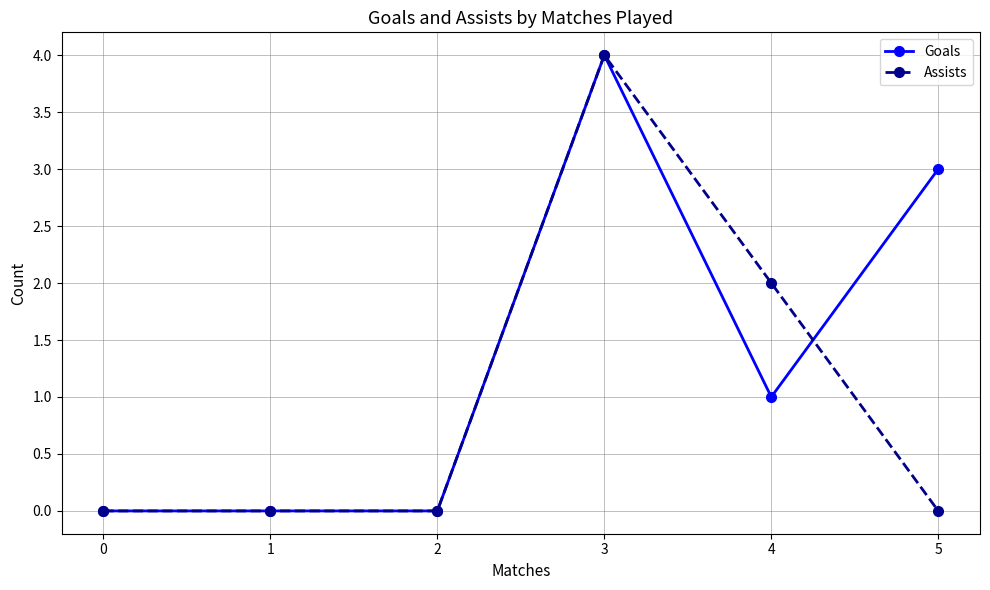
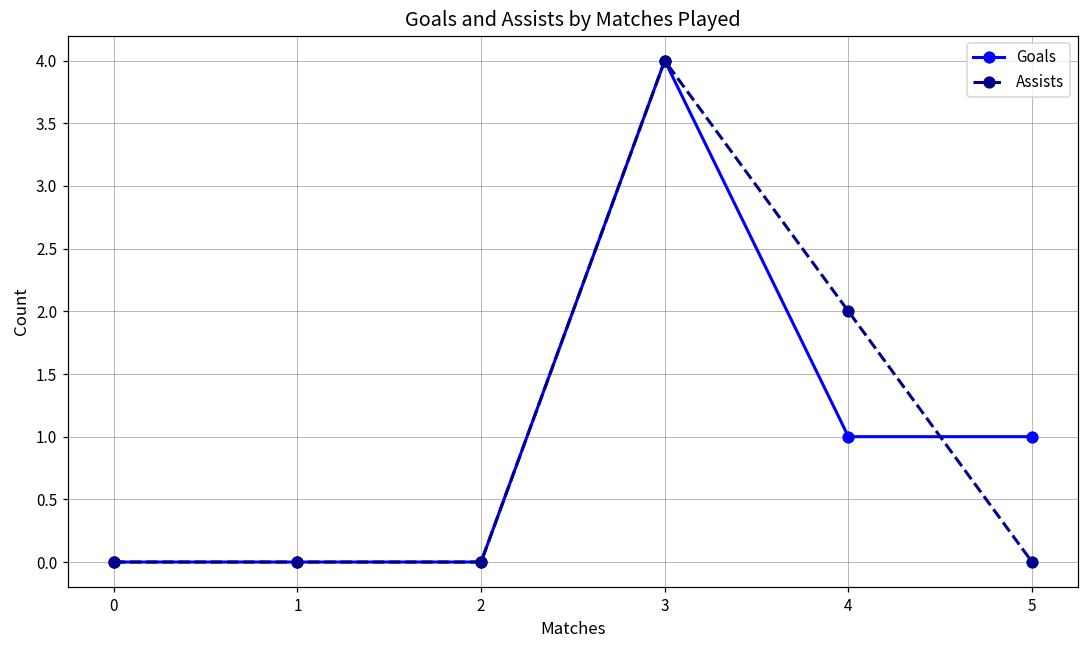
  {
    "Goals": {
      "4": 1,
-     "5": 3
+     "5": 1
    },
    "Assists": {
      "4": 2,
      "5": 0
    }
  }
